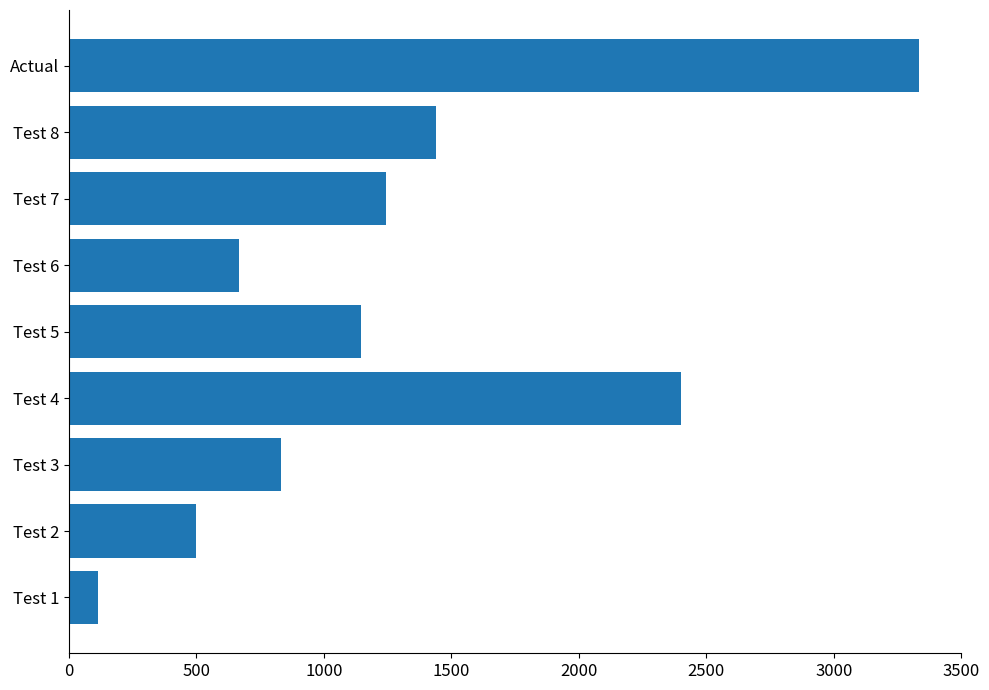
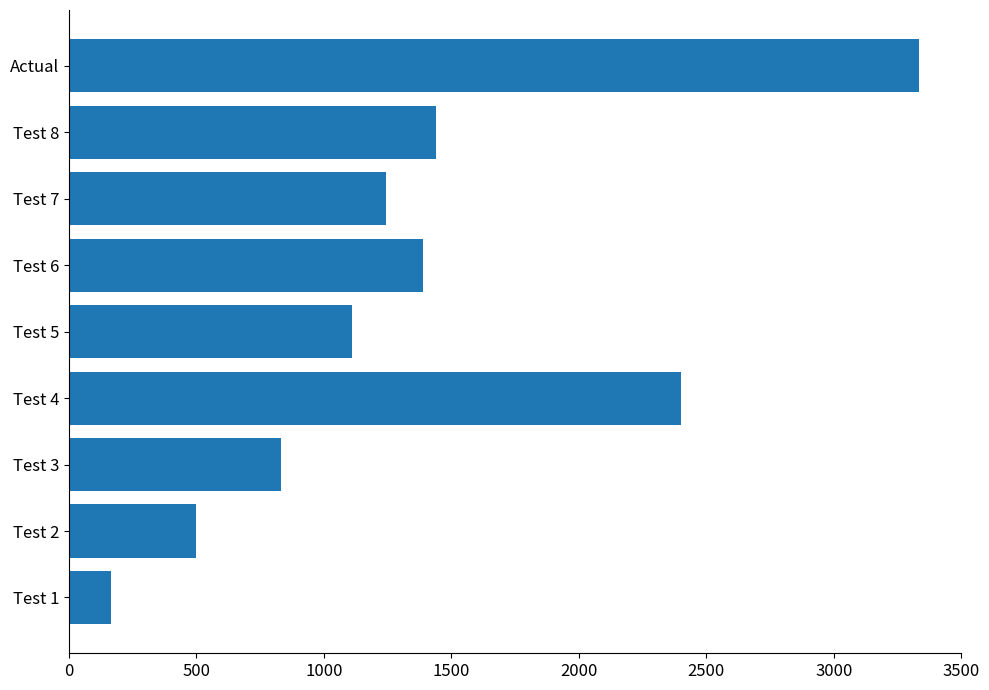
  {
    "Actual": 3330,
    "Test 8": 1440,
    "Test 7": 1240,
-   "Test 6": 670,
-   "Test 5": 1140,
+   "Test 6": 1390,
+   "Test 5": 1110,
    "Test 4": 2400,
    "Test 3": 830,
    "Test 2": 500,
-   "Test 1": 110
+   "Test 1": 170
  }
